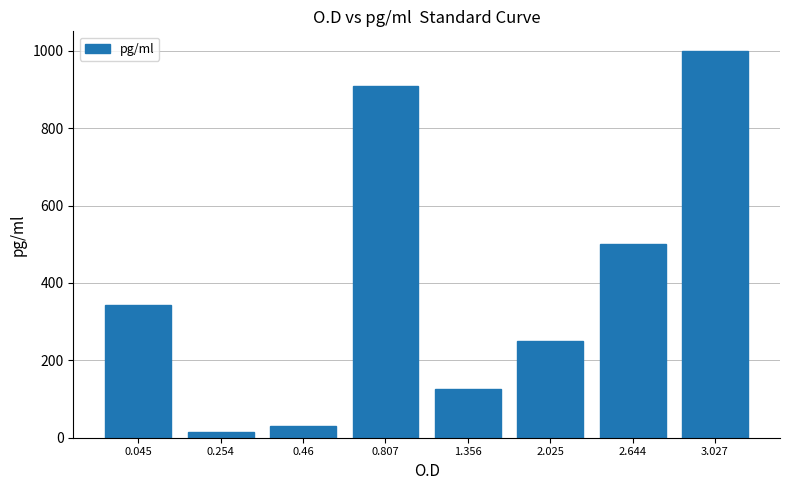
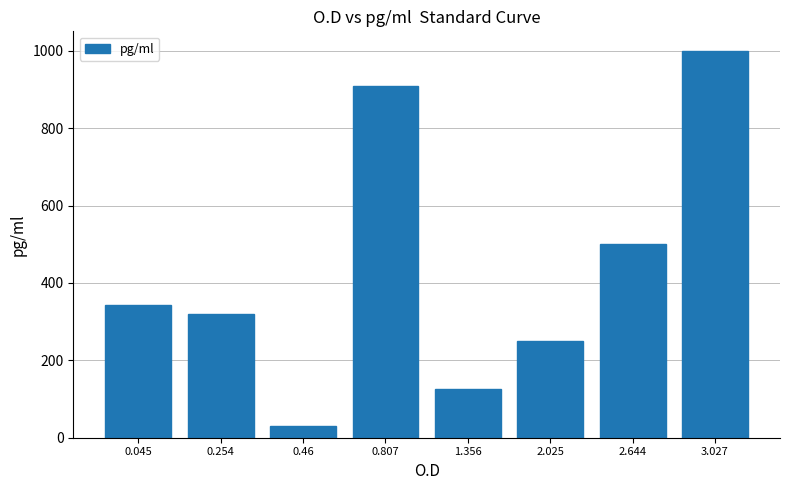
  {
    "0.045": 340,
-   "0.254": 20,
+   "0.254": 320,
    "0.46": 30,
    "0.807": 910,
    "1.356": 130,
    "2.025": 250,
    "2.644": 500,
    "3.027": 1000
  }
